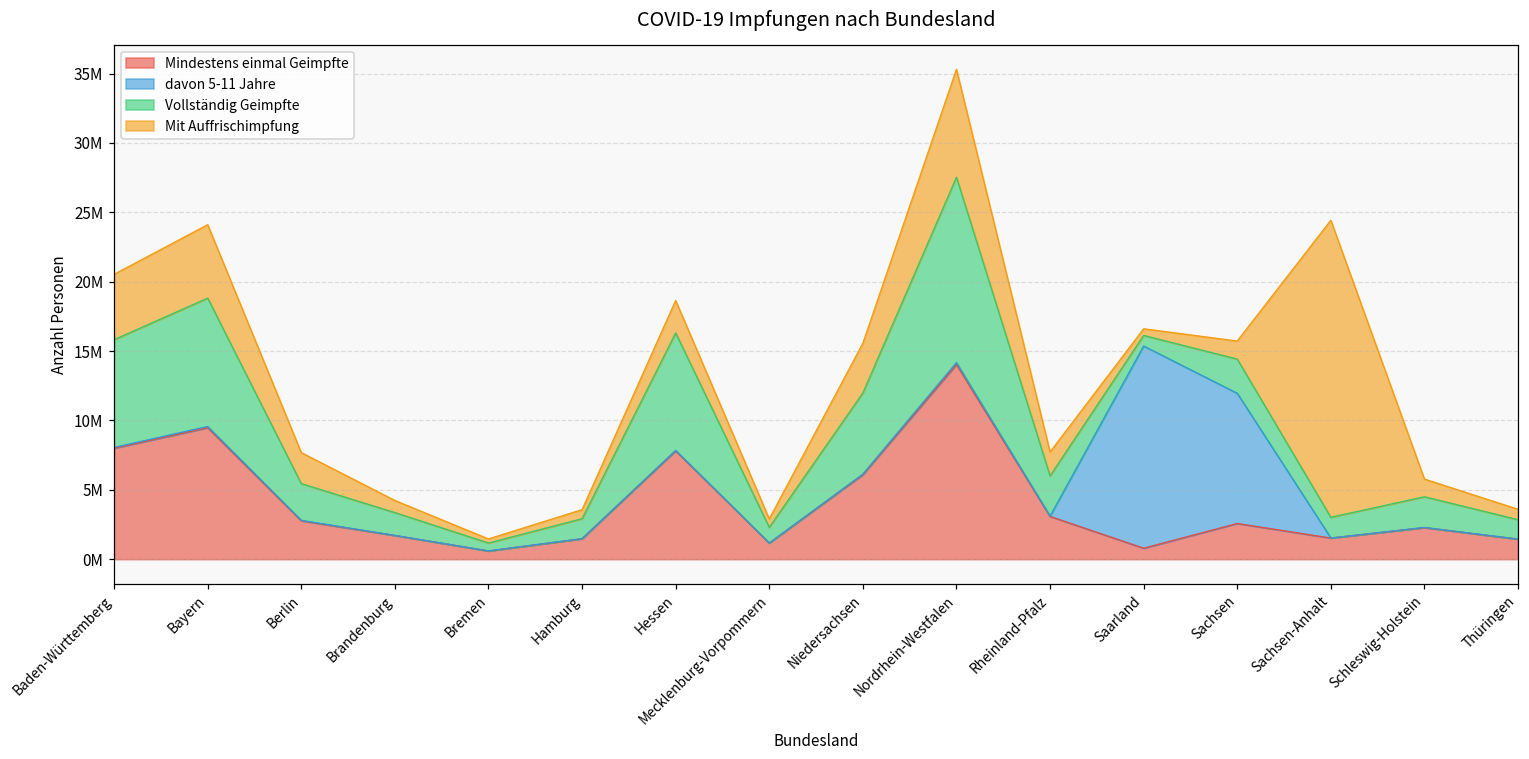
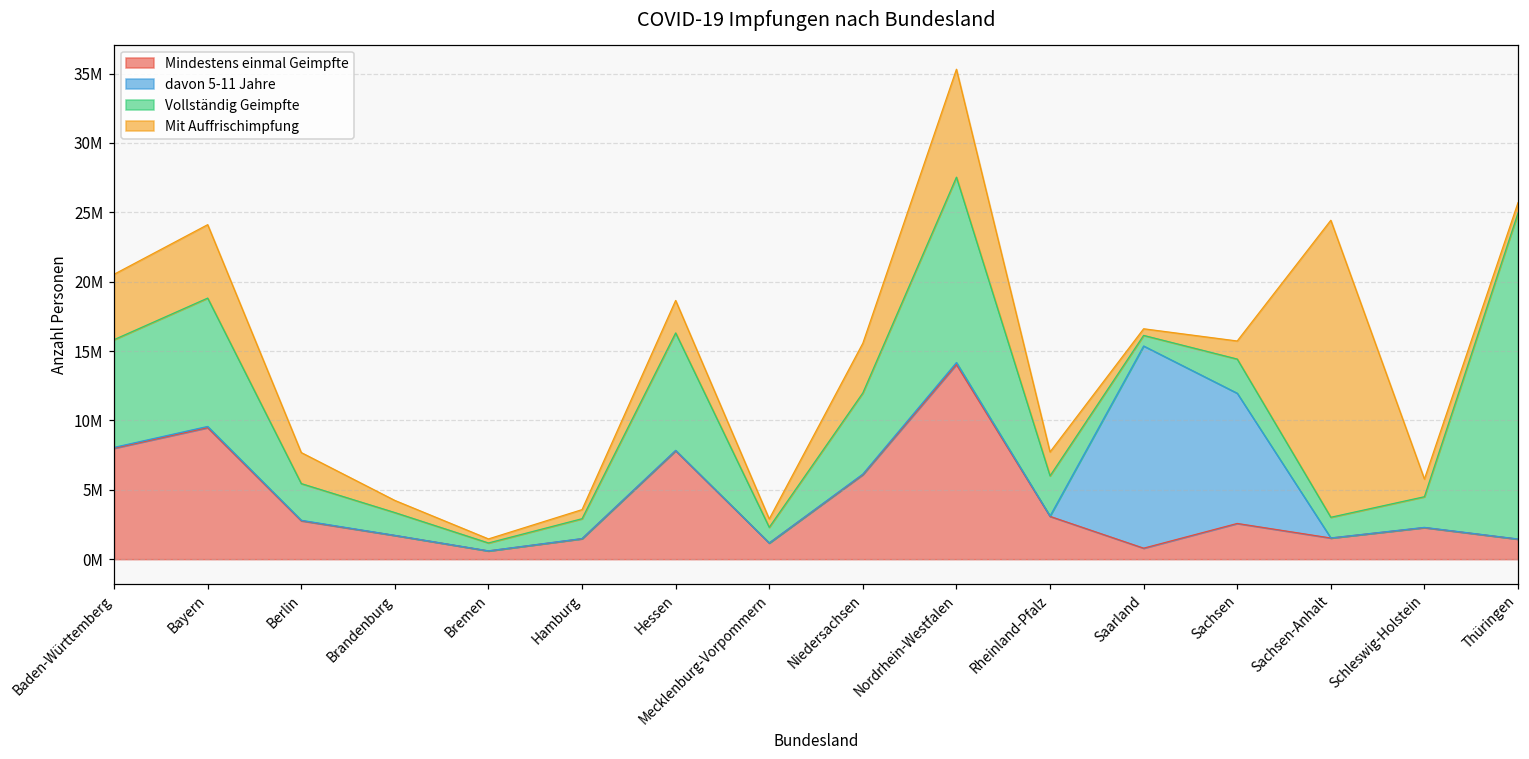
  {
    "Mindestens einmal Geimpfte": {
      "Saarland": 800000,
      "Sachsen": 2600000
    },
    "davon 5-11 Jahre": {
      "Saarland": 14600000,
      "Sachsen": 9400000
    },
    "Vollständig Geimpfte": {
      "Baden-Württemberg": 7800000,
      "Bayern": 9300000,
      "Berlin": 2600000,
      "Brandenburg": 1600000,
      "Bremen": 600000,
      "Hamburg": 1400000,
      "Hessen": 8500000,
      "Mecklenburg-Vorpommern": 1100000,
      "Niedersachsen": 5800000,
      "Nordrhein-Westfalen": 13400000,
      "Rheinland-Pfalz": 2900000,
      "Saarland": 800000,
      "Sachsen": 2500000,
      "Sachsen-Anhalt": 1500000,
      "Schleswig-Holstein": 2200000,
-     "Thüringen": 1400000
+     "Thüringen": 23500000
    },
    "Mit Auffrischimpfung": {
      "Baden-Württemberg": 4700000,
      "Bayern": 5300000,
      "Berlin": 2200000,
      "Brandenburg": 900000,
      "Bremen": 300000,
      "Hamburg": 700000,
      "Hessen": 2300000,
      "Mecklenburg-Vorpommern": 600000,
      "Niedersachsen": 3600000,
      "Nordrhein-Westfalen": 7800000,
      "Rheinland-Pfalz": 1700000,
      "Saarland": 500000,
      "Sachsen": 1300000,
      "Sachsen-Anhalt": 21400000,
      "Schleswig-Holstein": 1300000,
      "Thüringen": 800000
    }
  }
